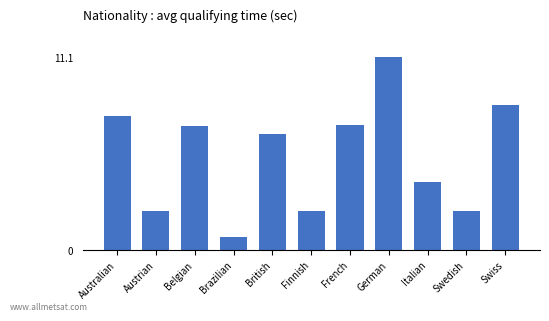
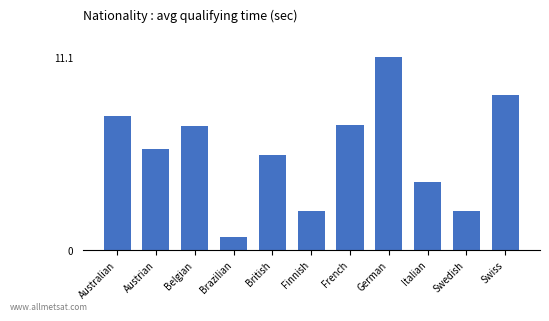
  {
    "Australian": 7.7,
-   "Austrian": 2.2,
+   "Austrian": 5.8,
    "Belgian": 7.1,
    "Brazilian": 0.8,
-   "British": 6.7,
+   "British": 5.5,
    "Finnish": 2.2,
    "French": 7.2,
    "German": 11.1,
    "Italian": 3.9,
    "Swedish": 2.2,
-   "Swiss": 8.3
+   "Swiss": 8.9
  }
